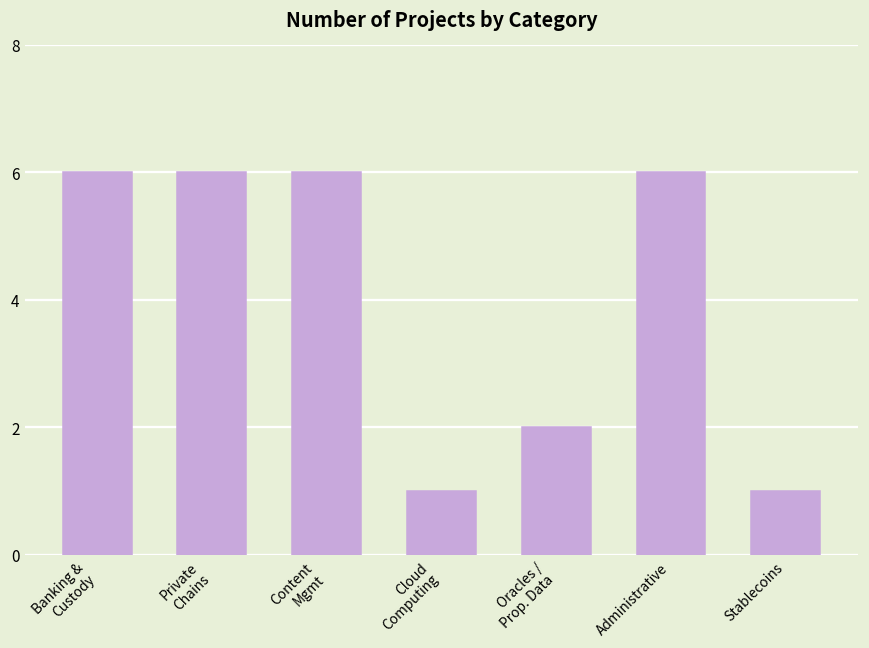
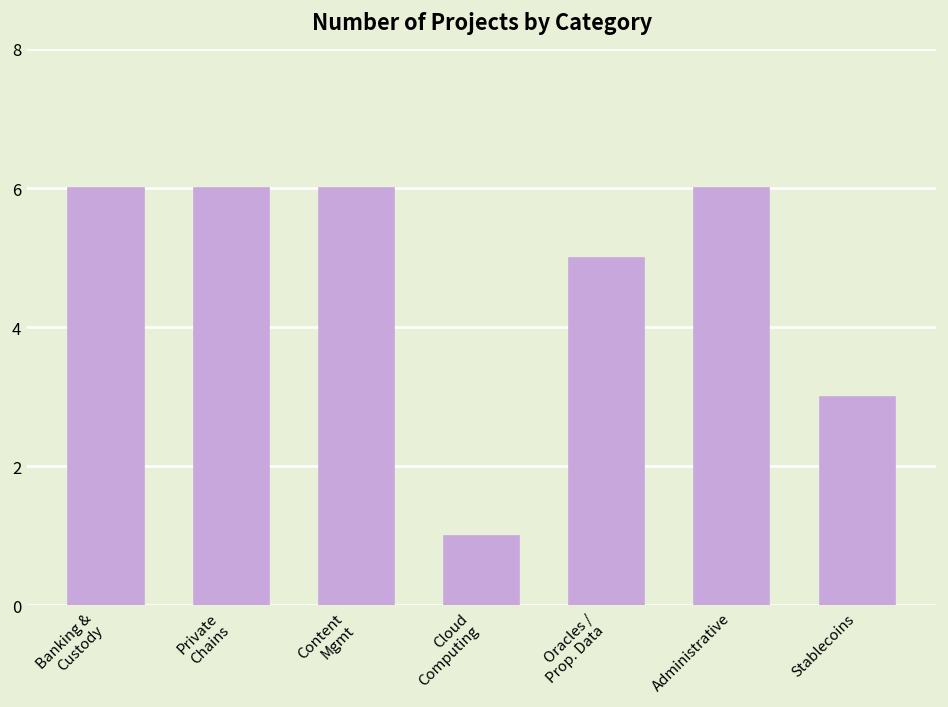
  {
    "Banking & Custody": 6,
    "Private Chains": 6,
    "Content Mgmt": 6,
    "Cloud Computing": 1,
-   "Oracles / Prop. Data": 2,
+   "Oracles / Prop. Data": 5,
    "Administrative": 6,
-   "Stablecoins": 1
+   "Stablecoins": 3
  }
